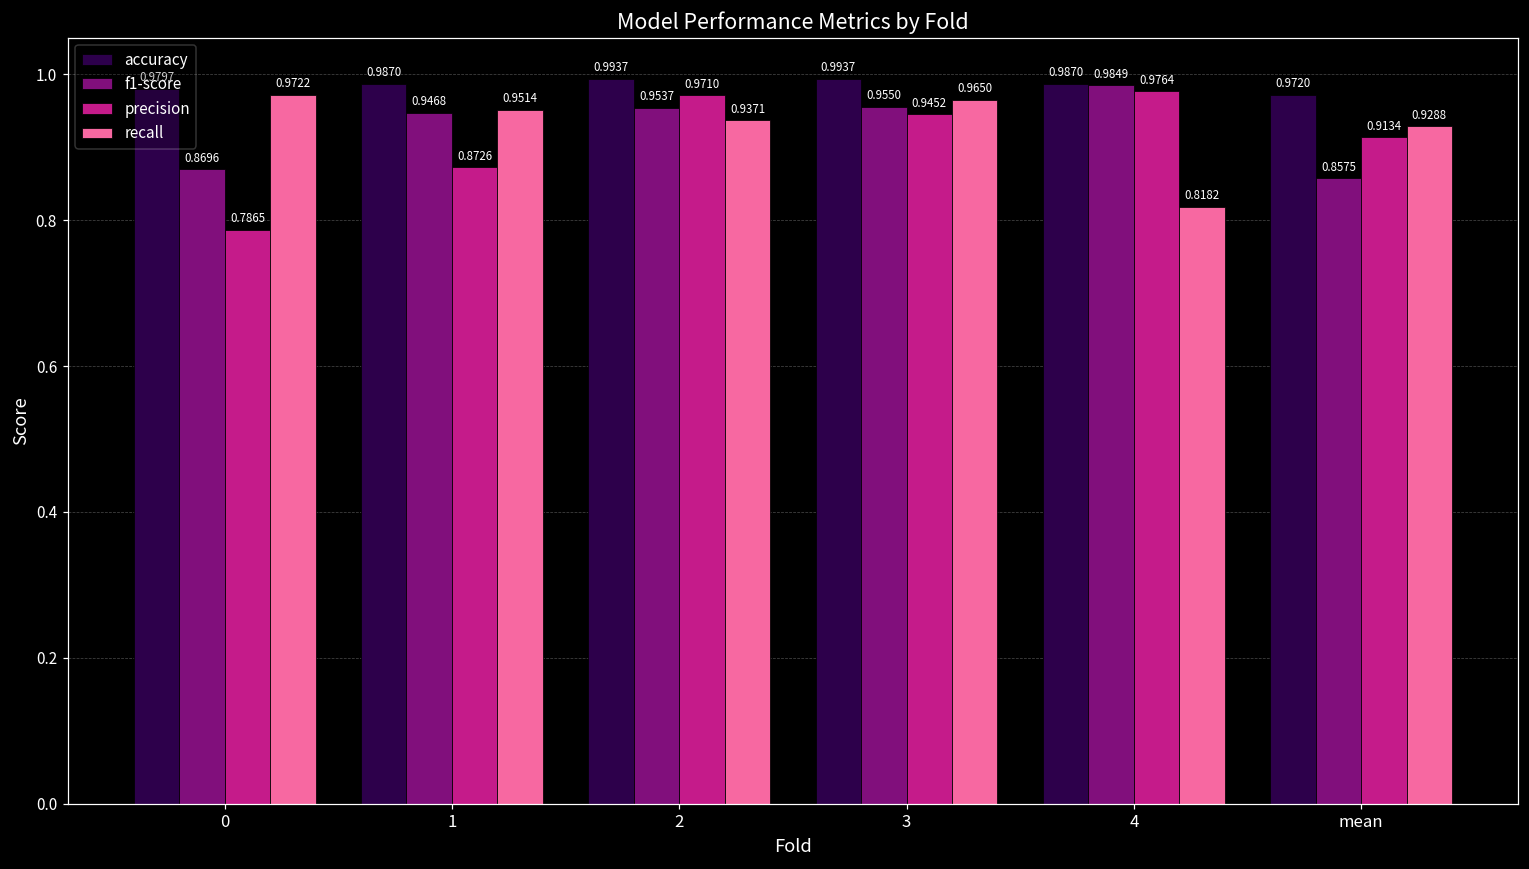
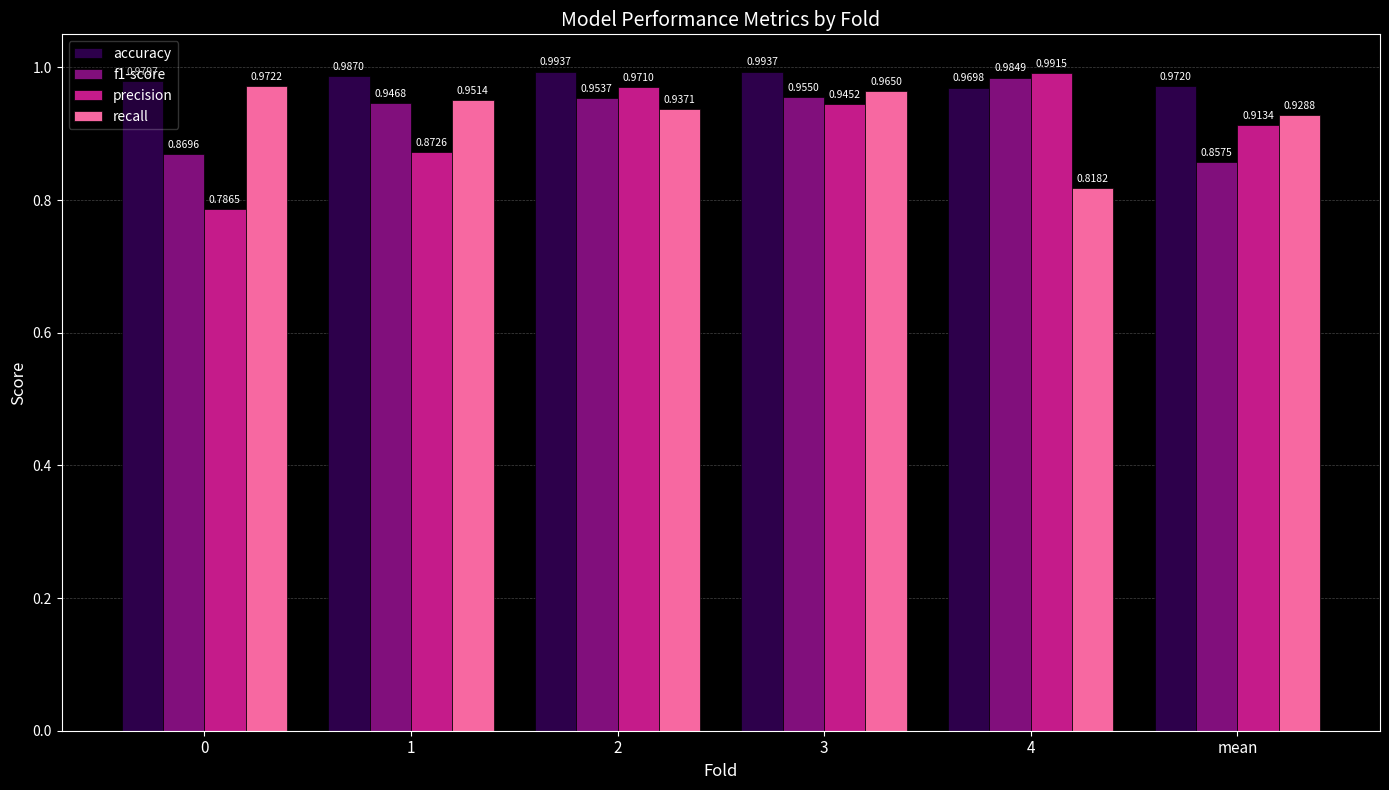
  {
    "accuracy": {
      "1": 0.9870,
      "2": 0.9937,
      "3": 0.9937,
-     "4": 0.9870,
+     "4": 0.9698,
      "mean": 0.9720
    },
    "f1-score": {
      "0": 0.8696,
      "1": 0.9468,
      "2": 0.9537,
      "3": 0.9550,
      "4": 0.9849,
      "mean": 0.8575
    },
    "precision": {
      "0": 0.7865,
      "1": 0.8726,
      "2": 0.9710,
      "3": 0.9452,
-     "4": 0.9764,
+     "4": 0.9915,
      "mean": 0.9134
    },
    "recall": {
      "0": 0.9722,
      "1": 0.9514,
      "2": 0.9371,
      "3": 0.9650,
      "4": 0.8182,
      "mean": 0.9288
    }
  }
